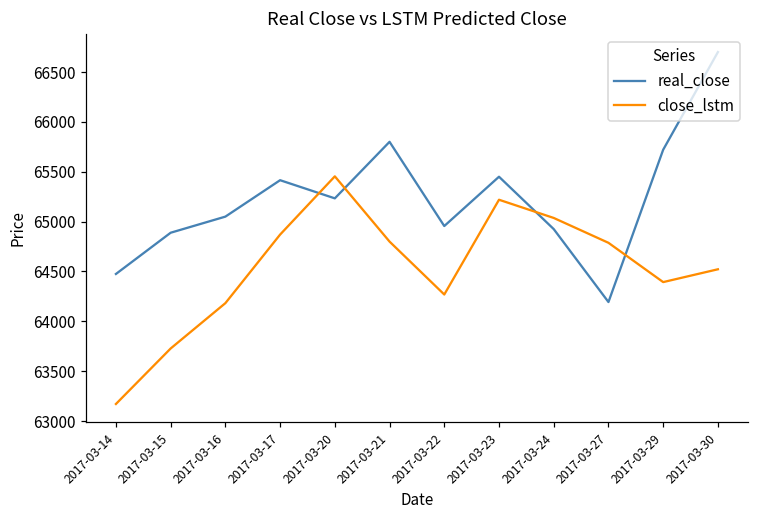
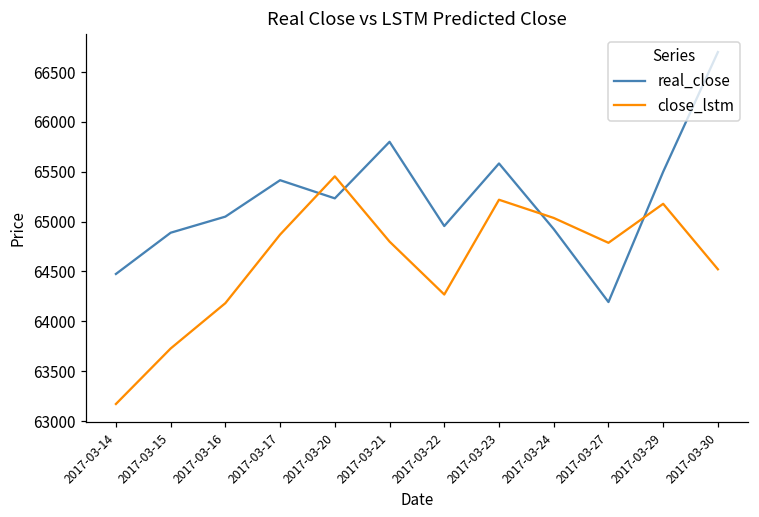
  {
    "real_close": {
      "2017-03-14": 64500,
      "2017-03-15": 64900,
      "2017-03-16": 65100,
      "2017-03-17": 65400,
      "2017-03-20": 65200,
      "2017-03-21": 65800,
      "2017-03-22": 65000,
-     "2017-03-23": 65500,
+     "2017-03-23": 65600,
      "2017-03-24": 64900,
      "2017-03-27": 64200,
-     "2017-03-29": 65700
+     "2017-03-29": 65500
    },
    "close_lstm": {
      "2017-03-14": 63200,
      "2017-03-15": 63700,
      "2017-03-16": 64200,
      "2017-03-17": 64900,
      "2017-03-20": 65500,
      "2017-03-21": 64800,
      "2017-03-22": 64300,
      "2017-03-23": 65200,
      "2017-03-24": 65000,
      "2017-03-27": 64800,
-     "2017-03-29": 64400,
+     "2017-03-29": 65200,
      "2017-03-30": 64500
    }
  }
